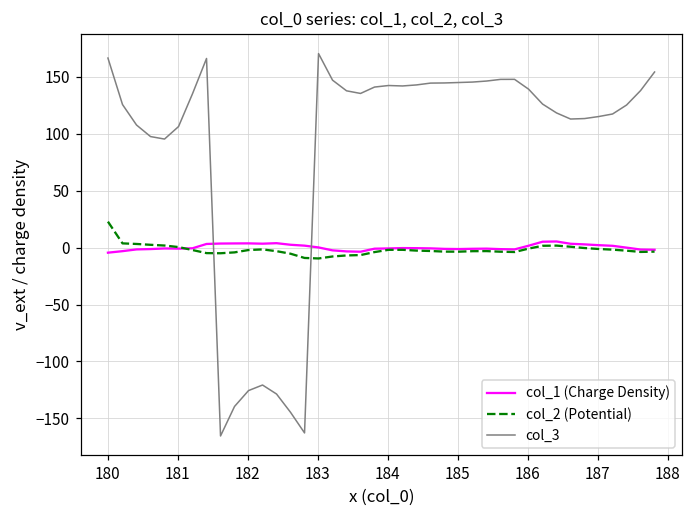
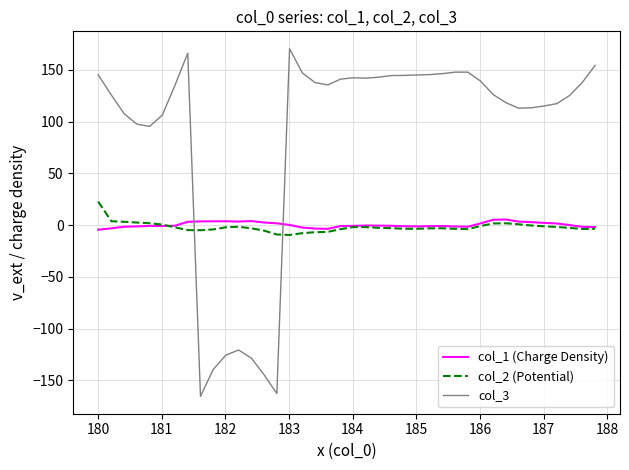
  {
    "col_1 (Charge Density)": {
      "180": -4
    },
    "col_2 (Potential)": {
      "180": 23
    },
    "col_3": {
-     "180": 167
+     "180": 145
    }
  }
